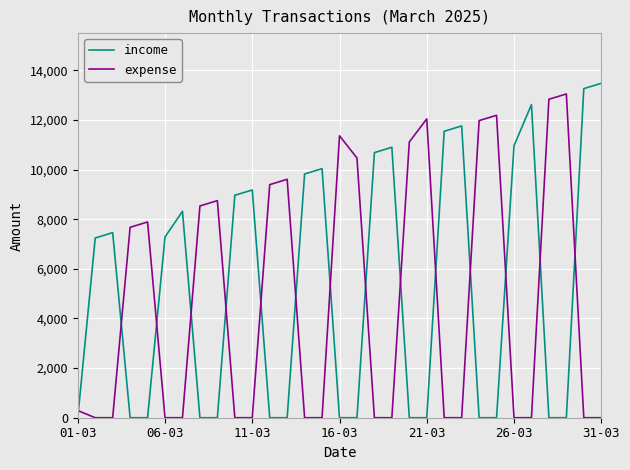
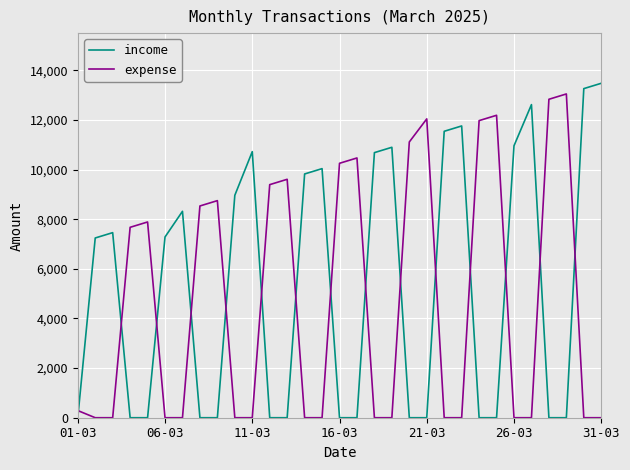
  {
    "income": {
      "01-03": "0",
      "06-03": "7,300",
-     "11-03": "9,200",
+     "11-03": "10,700",
      "16-03": "0",
      "21-03": "0",
      "26-03": "11,000",
      "31-03": "13,500"
    },
    "expense": {
      "01-03": "300",
      "06-03": "0",
      "11-03": "0",
-     "16-03": "11,400",
+     "16-03": "10,300",
      "21-03": "12,000",
      "26-03": "0",
      "31-03": "0"
    }
  }
